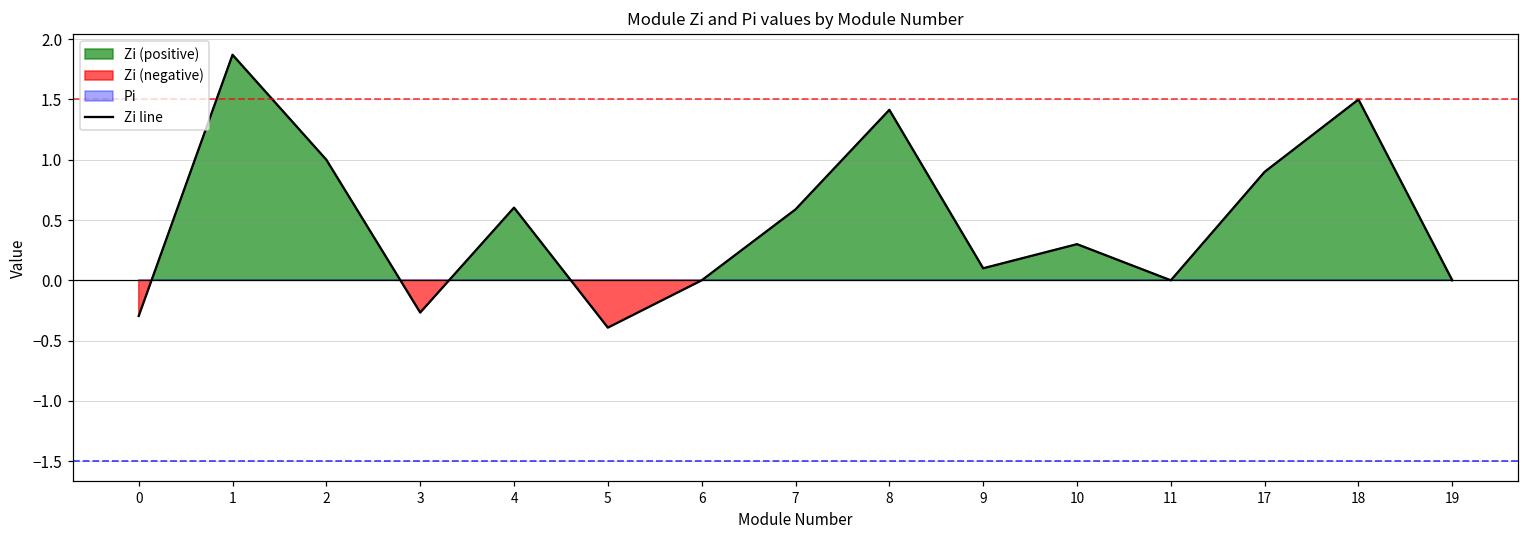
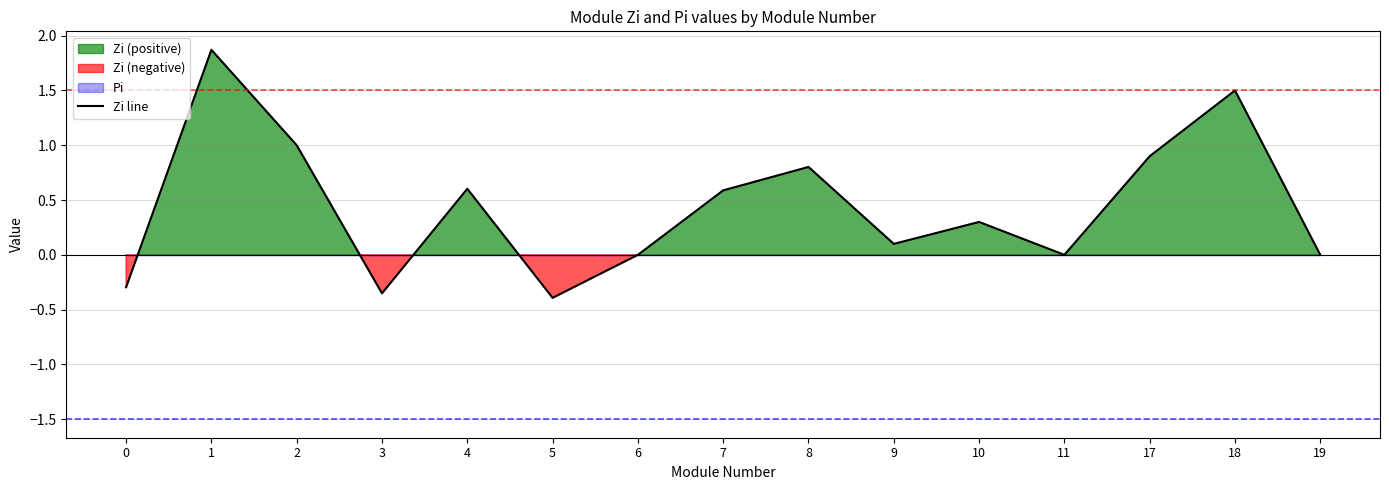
  {
    "Zi line": {
      "0": -0.30,
      "1": 1.87,
      "2": 1.00,
-     "3": -0.27,
+     "3": -0.35,
      "4": 0.60,
      "5": -0.39,
      "7": 0.59,
-     "8": 1.41,
+     "8": 0.80,
      "9": 0.10,
      "10": 0.30,
      "17": 0.90,
      "18": 1.50
    },
    "Pi": {
      "0": 0.00,
      "1": 0.00,
      "2": 0.00,
      "3": 0.00,
      "4": 0.00,
      "5": 0.00,
      "7": 0.00,
      "8": 0.00,
      "9": 0.00,
      "10": 0.00,
      "17": 0.00,
      "18": 0.00
    }
  }
